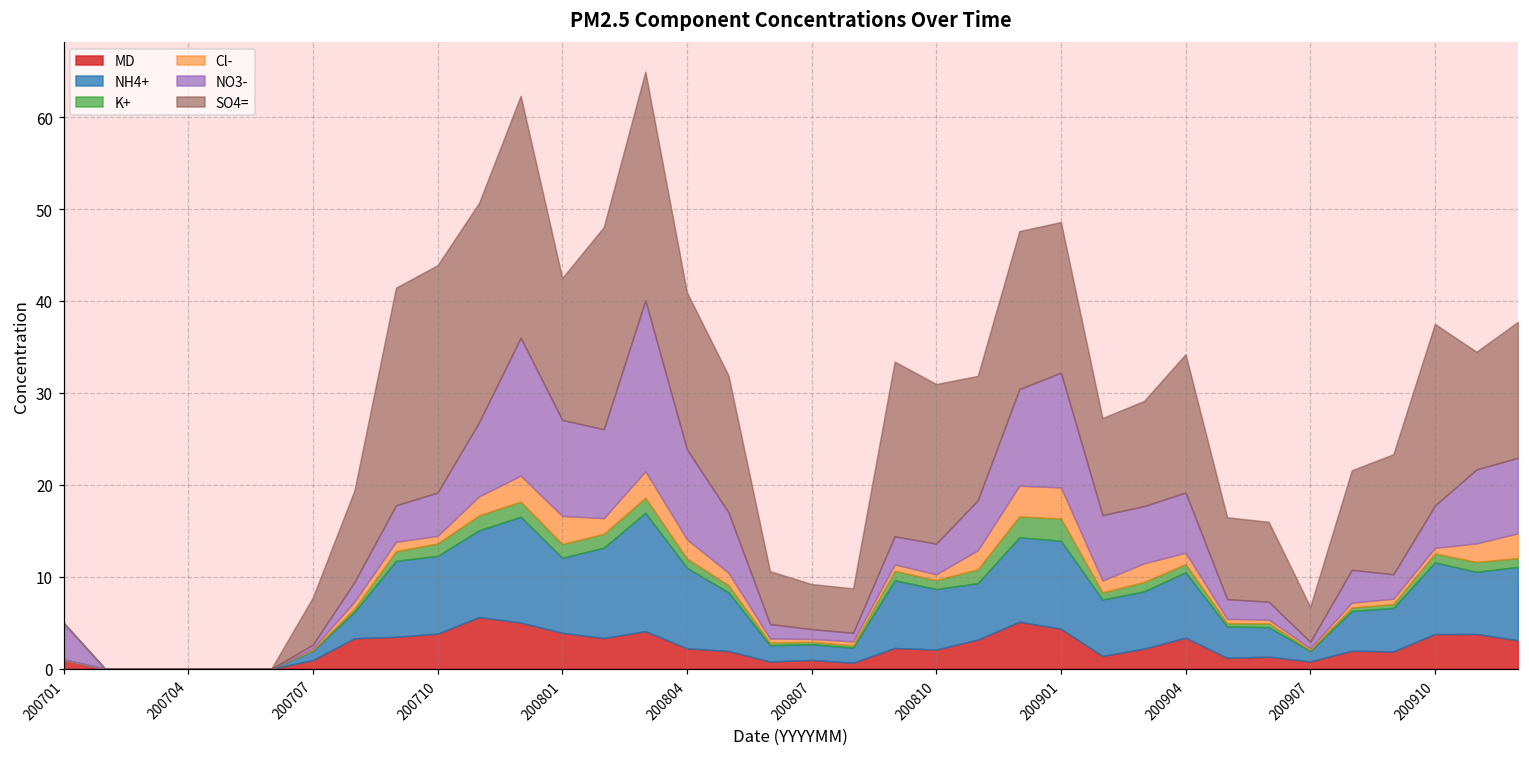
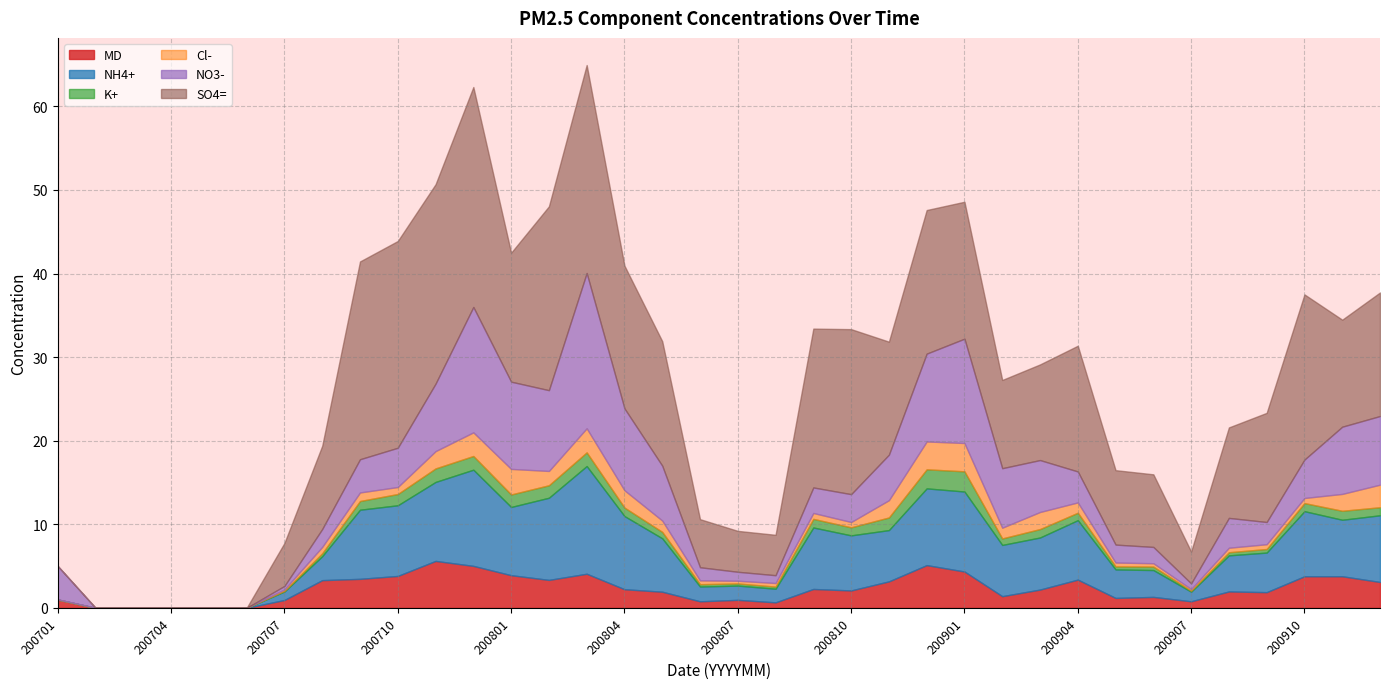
  {
    "MD": {
      "200707": 1,
      "200710": 4,
      "200801": 4,
      "200804": 2,
      "200807": 1,
      "200810": 2,
      "200901": 4,
      "200904": 3,
      "200907": 1,
      "200910": 4
    },
    "NH4+": {
      "200710": 8,
      "200801": 8,
      "200804": 9,
      "200810": 7,
      "200901": 10,
      "200904": 7,
      "200910": 8
    },
    "K+": {
      "200710": 1,
      "200801": 1,
      "200804": 1,
      "200810": 1,
      "200901": 2,
      "200904": 1,
      "200910": 1
    },
    "Cl-": {
      "200710": 1,
      "200801": 3,
      "200804": 2,
      "200807": 0,
      "200810": 1,
      "200901": 3,
      "200904": 1,
      "200910": 1
    },
    "NO3-": {
      "200707": 0,
      "200710": 5,
      "200801": 10,
      "200804": 10,
      "200807": 1,
      "200810": 3,
      "200901": 12,
-     "200904": 7,
+     "200904": 4,
      "200907": 1,
      "200910": 5
    },
    "SO4=": {
      "200707": 5,
      "200710": 25,
      "200801": 15,
      "200804": 17,
      "200807": 5,
-     "200810": 17,
+     "200810": 20,
      "200901": 16,
      "200904": 15,
      "200907": 4,
      "200910": 20
    }
  }
